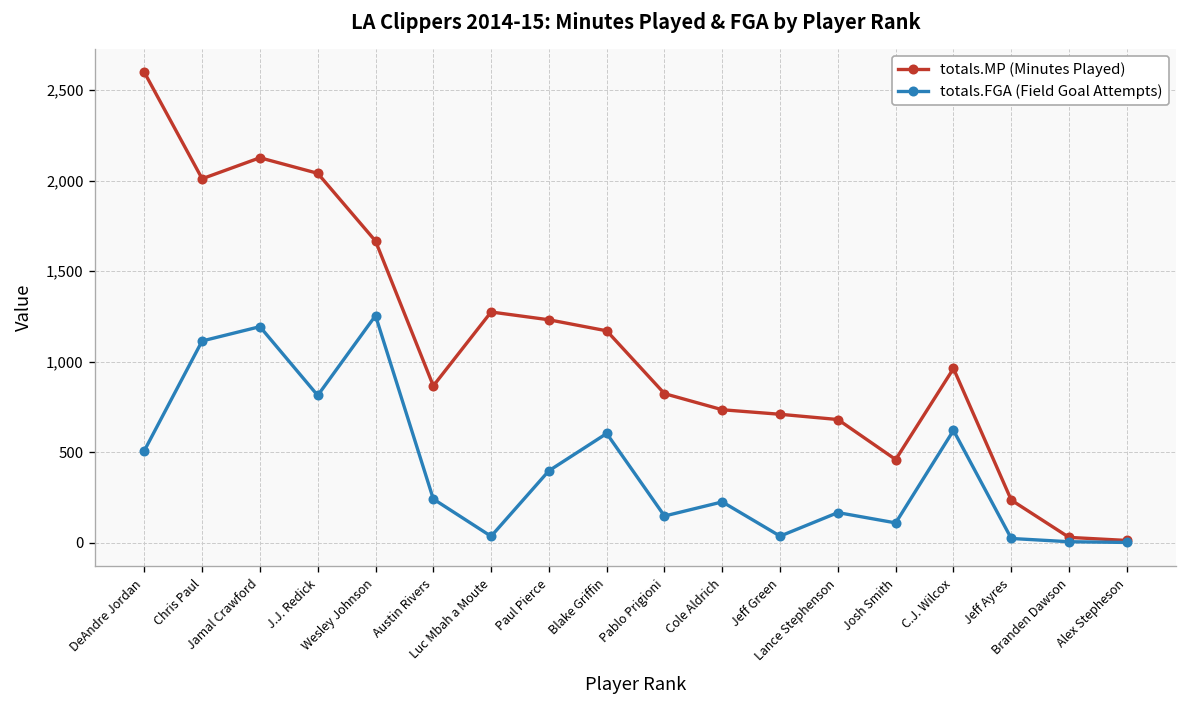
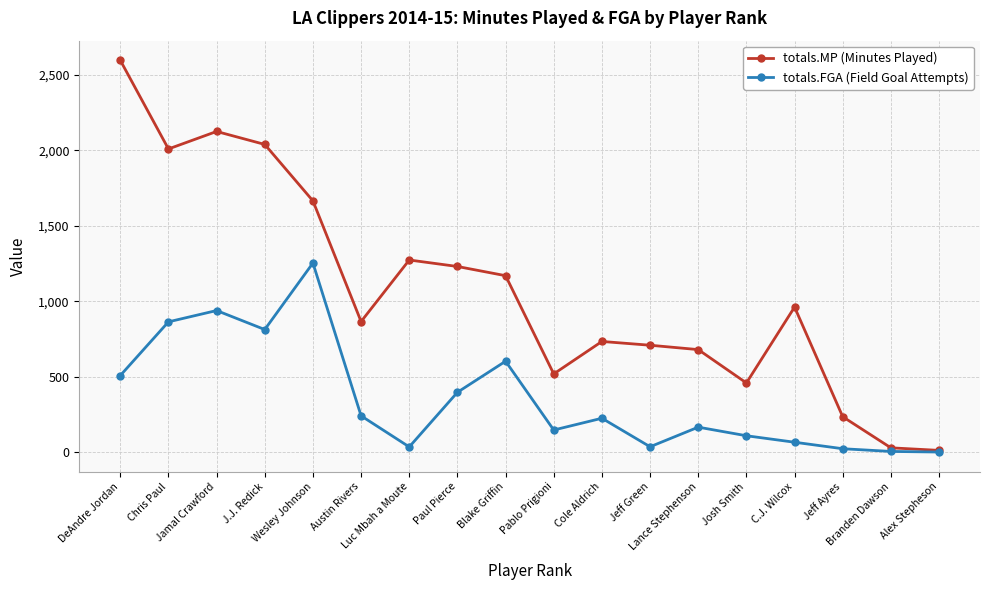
  {
    "totals.MP (Minutes Played)": {
      "DeAndre Jordan": "2,600",
      "Chris Paul": "2,010",
      "Jamal Crawford": "2,130",
      "J.J. Redick": "2,040",
      "Wesley Johnson": "1,670",
      "Austin Rivers": "870",
      "Luc Mbah a Moute": "1,270",
      "Paul Pierce": "1,230",
      "Blake Griffin": "1,170",
-     "Pablo Prigioni": "820",
+     "Pablo Prigioni": "520",
      "Cole Aldrich": "730",
      "Jeff Green": "710",
      "Lance Stephenson": "680",
      "Josh Smith": "460",
      "C.J. Wilcox": "960",
      "Jeff Ayres": "240",
      "Branden Dawson": "30"
    },
    "totals.FGA (Field Goal Attempts)": {
      "DeAndre Jordan": "510",
-     "Chris Paul": "1,110",
-     "Jamal Crawford": "1,190",
+     "Chris Paul": "860",
+     "Jamal Crawford": "940",
      "J.J. Redick": "810",
      "Wesley Johnson": "1,250",
      "Austin Rivers": "240",
      "Luc Mbah a Moute": "40",
      "Paul Pierce": "400",
      "Blake Griffin": "600",
      "Pablo Prigioni": "150",
      "Cole Aldrich": "230",
      "Jeff Green": "40",
      "Lance Stephenson": "170",
      "Josh Smith": "110",
-     "C.J. Wilcox": "620",
+     "C.J. Wilcox": "70",
      "Jeff Ayres": "20",
      "Branden Dawson": "10"
    }
  }
